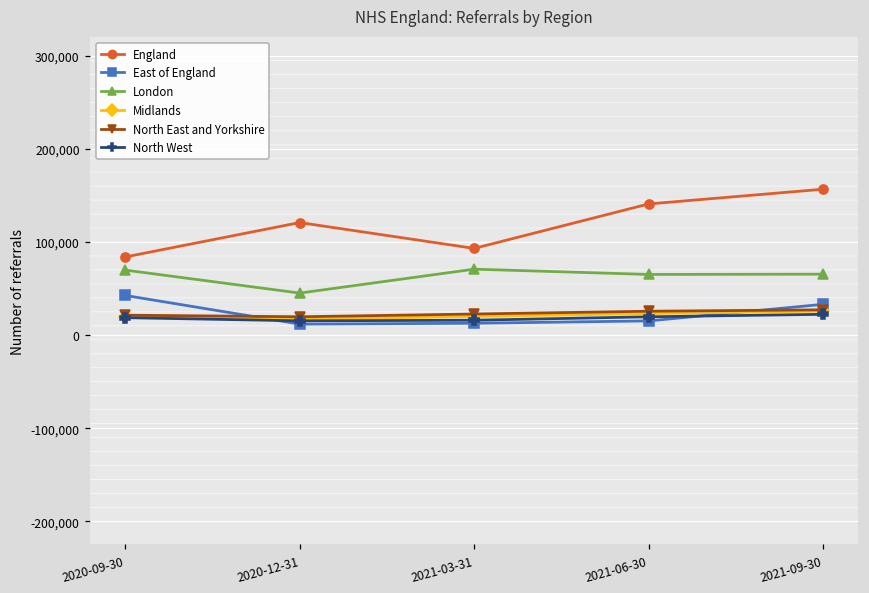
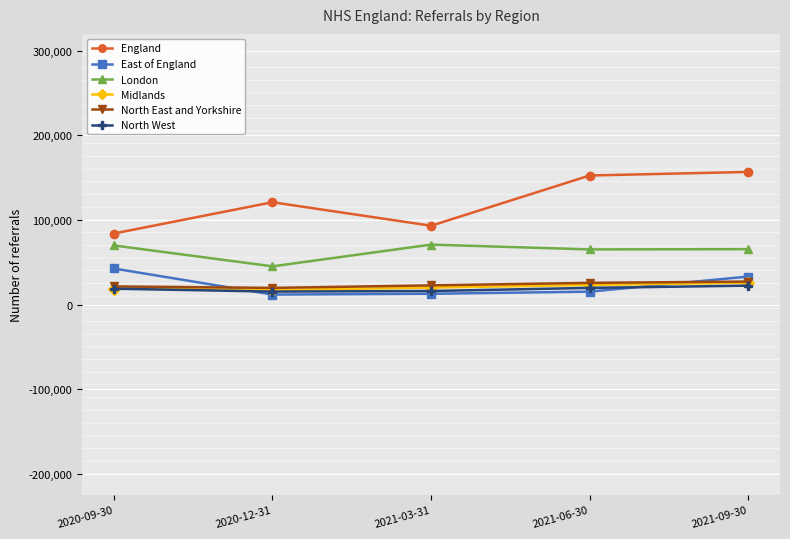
  {
    "England": {
      "2020-09-30": "80,000",
      "2020-12-31": "120,000",
      "2021-03-31": "90,000",
-     "2021-06-30": "140,000",
+     "2021-06-30": "150,000",
      "2021-09-30": "160,000"
    },
    "East of England": {
      "2020-09-30": "40,000",
      "2020-12-31": "10,000",
      "2021-03-31": "10,000",
      "2021-06-30": "20,000",
      "2021-09-30": "30,000"
    },
    "London": {
      "2020-09-30": "70,000",
      "2020-12-31": "50,000",
      "2021-03-31": "70,000",
      "2021-06-30": "70,000",
      "2021-09-30": "70,000"
    },
    "North West": {
      "2021-03-31": "20,000",
      "2021-06-30": "20,000",
      "2021-09-30": "20,000"
    }
  }
